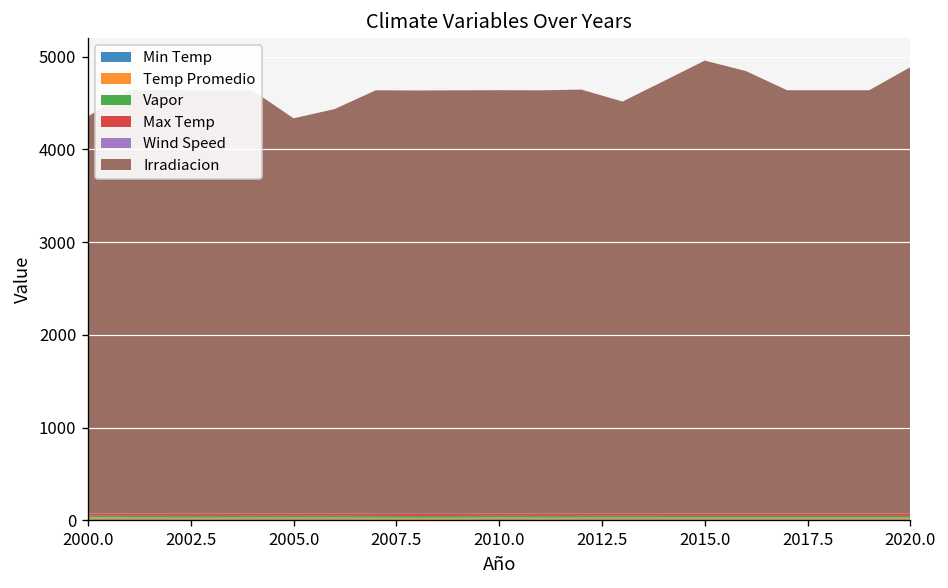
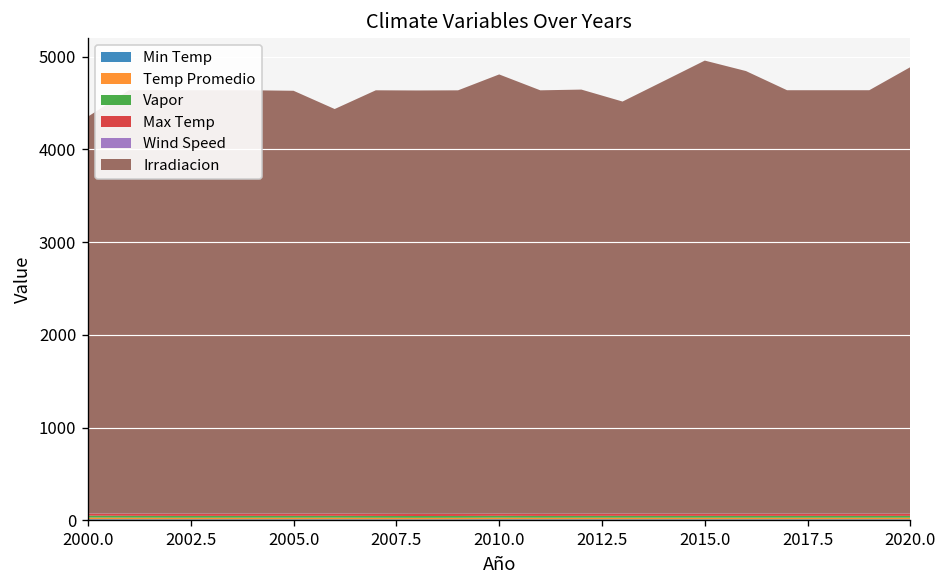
  {
    "Irradiacion": {
      "2000.0": 4300,
-     "2005.0": 4300,
-     "2010.0": 4600,
+     "2005.0": 4600,
+     "2010.0": 4700,
      "2015.0": 4900,
      "2020.0": 4800
    }
  }
